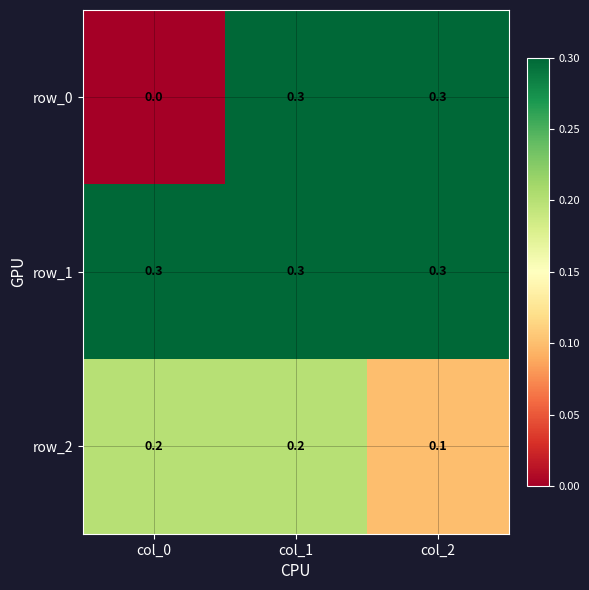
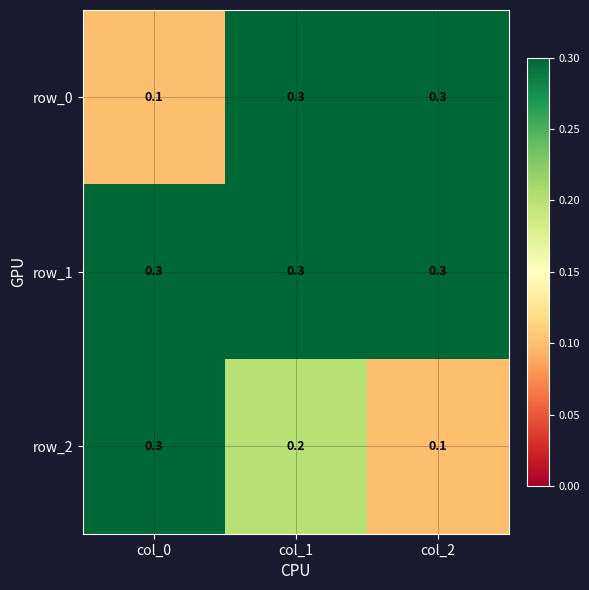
  {
    "row_0": {
-     "col_0": 0.0,
+     "col_0": 0.1,
      "col_1": 0.3,
      "col_2": 0.3
    },
    "row_1": {
      "col_0": 0.3,
      "col_1": 0.3,
      "col_2": 0.3
    },
    "row_2": {
-     "col_0": 0.2,
+     "col_0": 0.3,
      "col_1": 0.2,
      "col_2": 0.1
    }
  }
